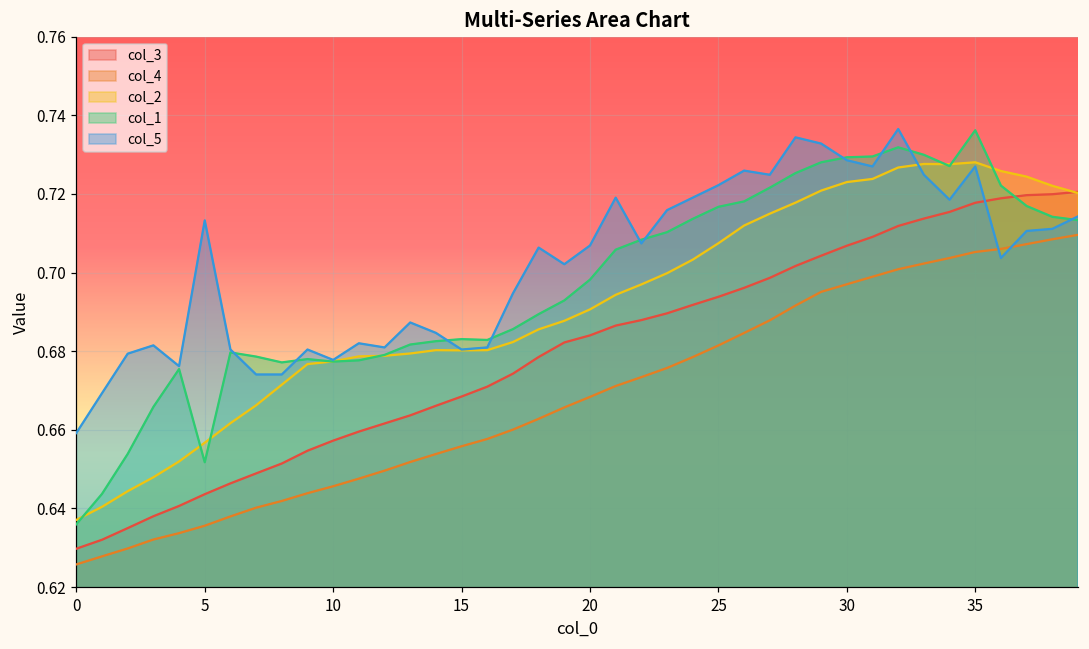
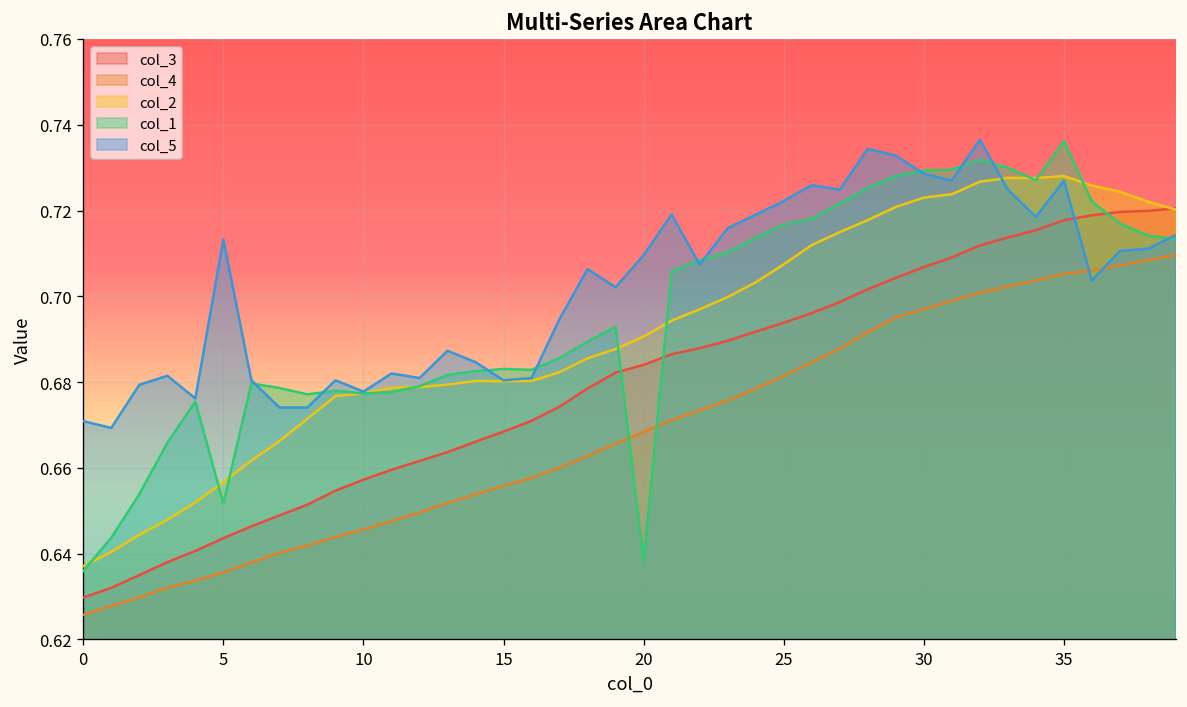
  {
    "col_1": {
      "0": 0.636,
      "5": 0.652,
      "15": 0.683,
-     "20": 0.698,
+     "20": 0.638,
      "25": 0.717,
      "30": 0.729,
      "35": 0.736
    },
    "col_5": {
-     "0": 0.659,
+     "0": 0.671,
      "5": 0.713,
-     "20": 0.707,
+     "20": 0.710,
      "25": 0.722,
      "30": 0.729,
      "35": 0.727
    }
  }
